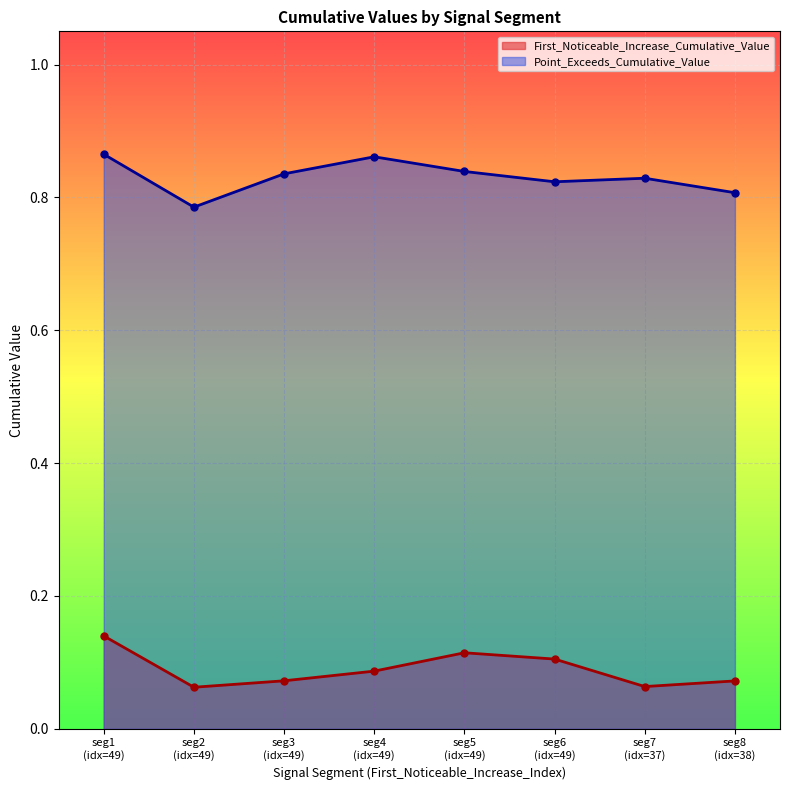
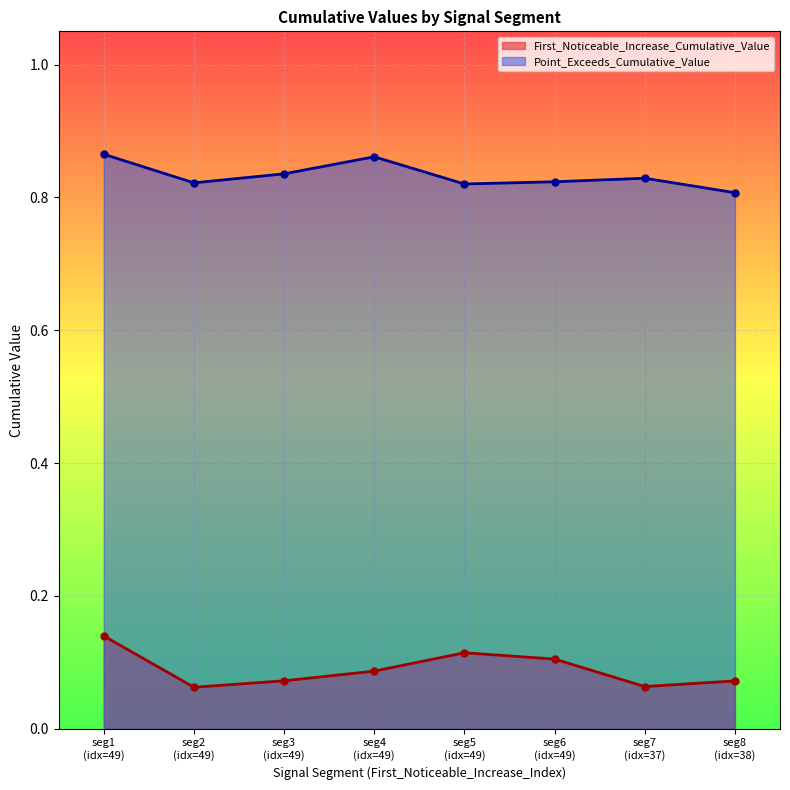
  {
    "First_Noticeable_Increase_Cumulative_Value": {
      "seg1 (idx=49)": 0.14,
      "seg2 (idx=49)": 0.06,
      "seg3 (idx=49)": 0.07,
      "seg4 (idx=49)": 0.09,
      "seg5 (idx=49)": 0.11,
      "seg6 (idx=49)": 0.10,
      "seg7 (idx=37)": 0.06,
      "seg8 (idx=38)": 0.07
    },
    "Point_Exceeds_Cumulative_Value": {
      "seg1 (idx=49)": 0.86,
-     "seg2 (idx=49)": 0.79,
+     "seg2 (idx=49)": 0.82,
      "seg3 (idx=49)": 0.84,
      "seg4 (idx=49)": 0.86,
-     "seg5 (idx=49)": 0.84,
+     "seg5 (idx=49)": 0.82,
      "seg6 (idx=49)": 0.82,
      "seg7 (idx=37)": 0.83,
      "seg8 (idx=38)": 0.81
    }
  }
